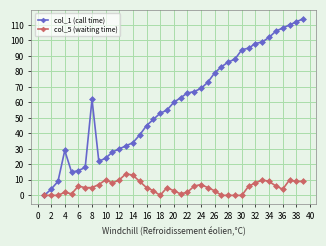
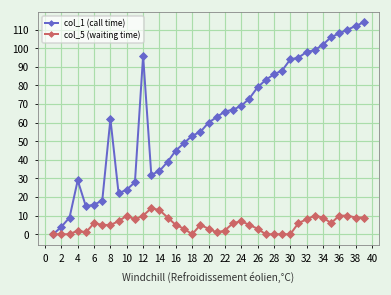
  {
    "col_1 (call time)": {
      "2": 4,
      "4": 29,
      "6": 16,
      "8": 62,
      "10": 24,
-     "12": 30,
+     "12": 96,
      "14": 34,
      "16": 45,
      "18": 53,
      "20": 60,
      "22": 66,
      "24": 69,
      "26": 79,
      "28": 86,
      "30": 94,
      "32": 98,
      "34": 102,
      "36": 108,
      "38": 112
    },
    "col_5 (waiting time)": {
      "2": 0,
      "4": 2,
      "6": 6,
      "8": 5,
      "10": 10,
      "12": 10,
      "14": 13,
      "16": 5,
      "18": 0,
      "20": 3,
      "22": 2,
      "24": 7,
      "26": 3,
      "28": 0,
      "30": 0,
      "32": 8,
      "34": 9,
-     "36": 4,
+     "36": 10,
      "38": 9
    }
  }
